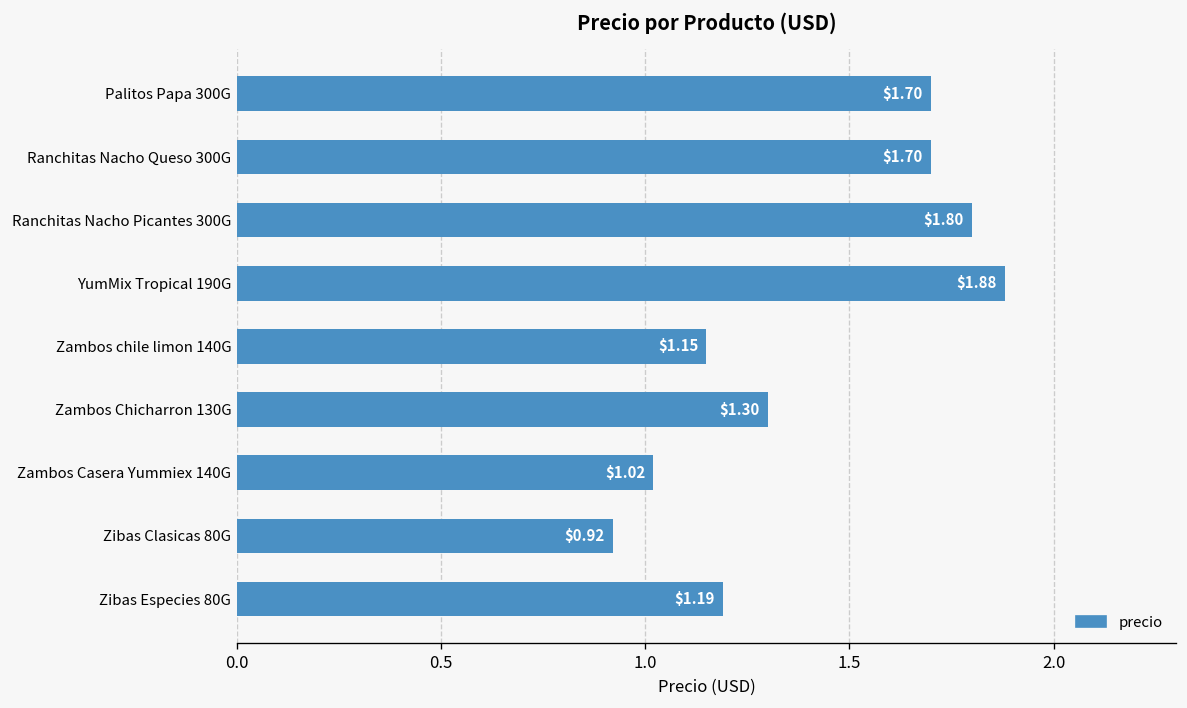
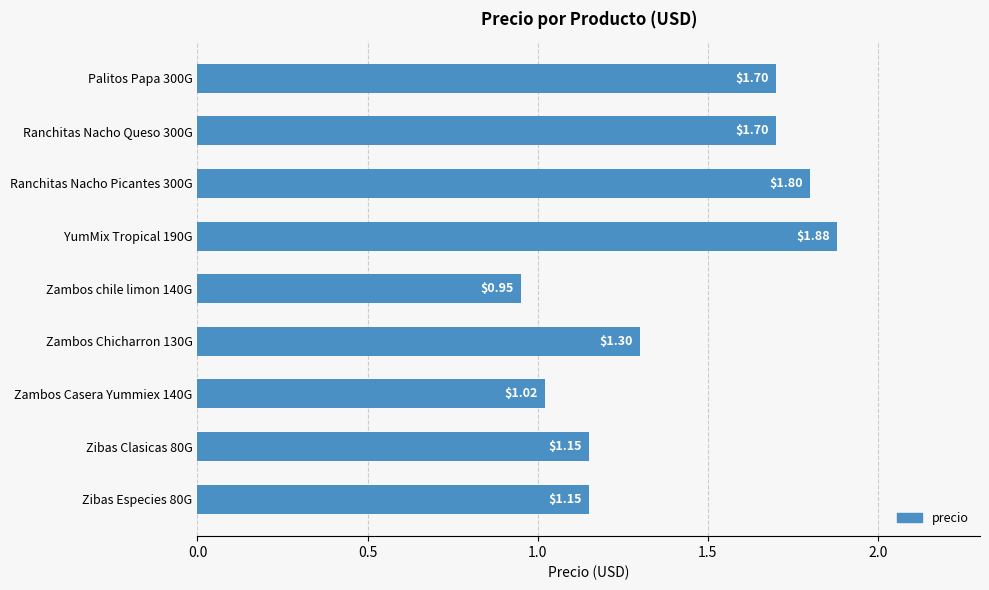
  {
    "Palitos Papa 300G": "$1.70",
    "Ranchitas Nacho Queso 300G": "$1.70",
    "Ranchitas Nacho Picantes 300G": "$1.80",
    "YumMix Tropical 190G": "$1.88",
-   "Zambos chile limon 140G": "$1.15",
+   "Zambos chile limon 140G": "$0.95",
    "Zambos Chicharron 130G": "$1.30",
    "Zambos Casera Yummiex 140G": "$1.02",
-   "Zibas Clasicas 80G": "$0.92",
-   "Zibas Especies 80G": "$1.19"
+   "Zibas Clasicas 80G": "$1.15",
+   "Zibas Especies 80G": "$1.15"
  }
